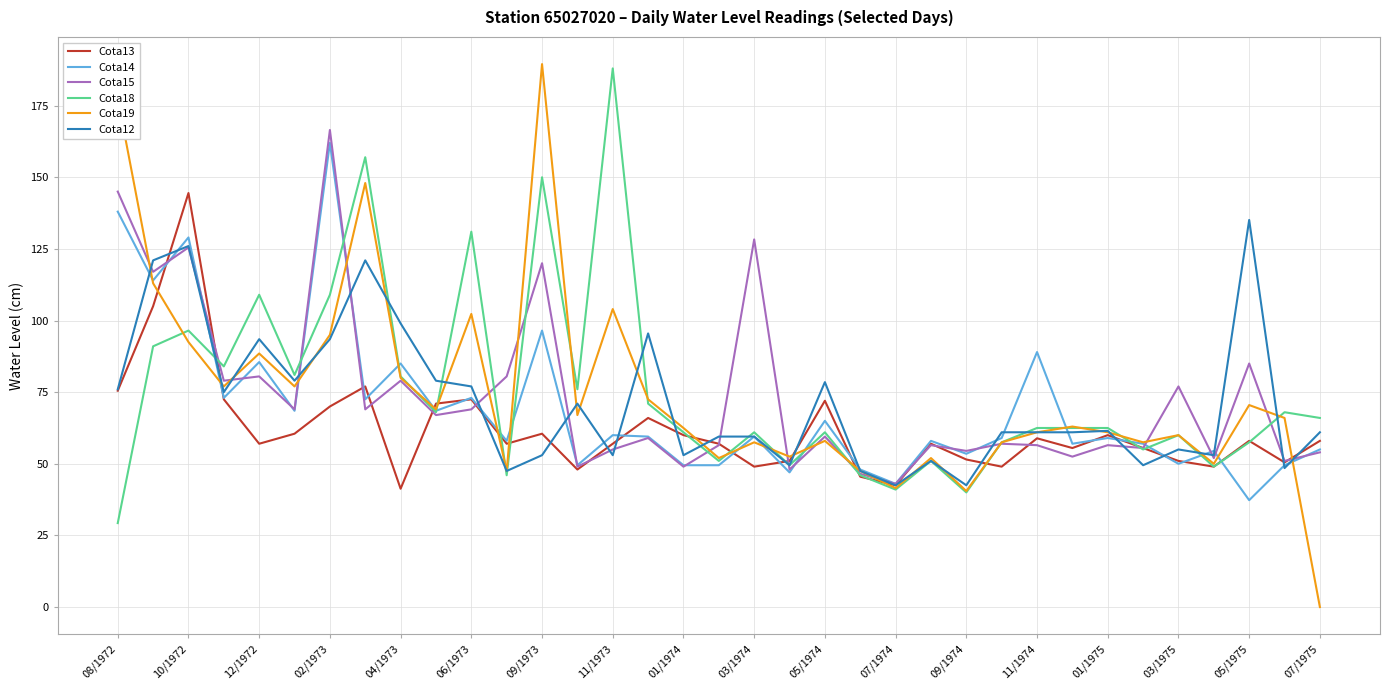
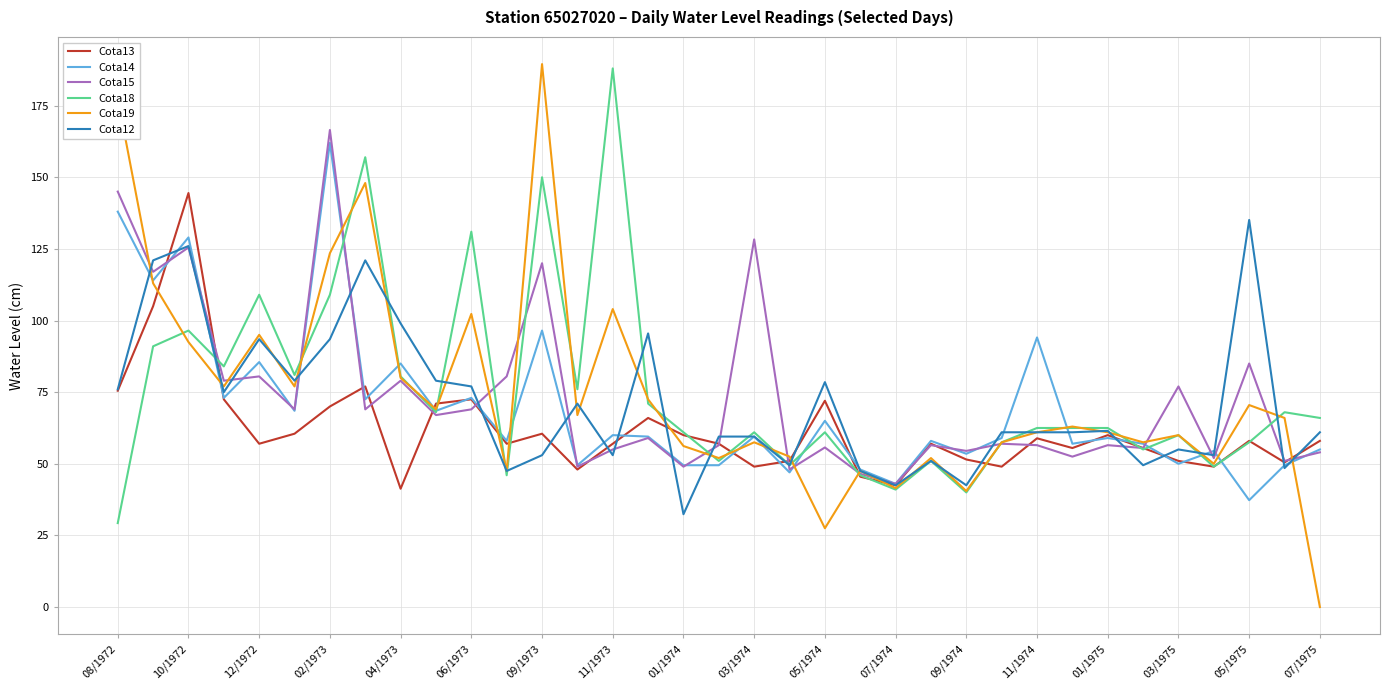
  {
    "Cota13": {
      "10/1972": 145,
      "12/1972": 57,
      "02/1973": 70,
      "04/1973": 41,
      "09/1973": 61,
      "11/1973": 57,
      "01/1974": 60,
      "03/1974": 49,
      "05/1974": 72,
      "09/1974": 52,
      "11/1974": 59,
      "01/1975": 60,
      "03/1975": 51,
      "07/1975": 58
    },
    "Cota14": {
      "08/1972": 138,
      "10/1972": 129,
      "12/1972": 86,
      "02/1973": 162,
      "04/1973": 85,
      "09/1973": 97,
      "11/1973": 60,
      "05/1974": 65,
      "09/1974": 54,
-     "11/1974": 89,
+     "11/1974": 94,
      "01/1975": 59,
      "03/1975": 50,
      "05/1975": 37,
      "07/1975": 55
    },
    "Cota15": {
      "08/1972": 145,
      "12/1972": 81,
      "02/1973": 167,
      "04/1973": 79,
      "06/1973": 69,
      "09/1973": 120,
      "11/1973": 55,
      "03/1974": 128,
-     "05/1974": 60,
+     "05/1974": 56,
      "09/1974": 55,
      "11/1974": 57,
      "01/1975": 57,
      "03/1975": 77,
      "05/1975": 85,
      "07/1975": 54
    },
    "Cota18": {
      "08/1972": 29,
      "10/1972": 97,
      "12/1972": 109,
      "02/1973": 109,
      "06/1973": 131,
      "09/1973": 150,
      "11/1973": 188,
      "01/1974": 61,
      "03/1974": 61,
      "05/1974": 61,
      "11/1974": 63,
      "01/1975": 63,
      "07/1975": 66
    },
    "Cota19": {
      "10/1972": 93,
-     "12/1972": 89,
-     "02/1973": 95,
+     "12/1972": 95,
+     "02/1973": 124,
      "06/1973": 102,
      "09/1973": 190,
      "11/1973": 104,
-     "01/1974": 63,
+     "01/1974": 56,
      "03/1974": 58,
-     "05/1974": 58,
+     "05/1974": 28,
      "05/1975": 71,
      "07/1975": 0
    },
    "Cota12": {
      "12/1972": 94,
      "02/1973": 94,
      "04/1973": 99,
      "06/1973": 77,
      "09/1973": 53,
      "11/1973": 53,
-     "01/1974": 53,
+     "01/1974": 32,
      "05/1974": 79,
      "09/1974": 43,
      "03/1975": 55,
      "05/1975": 135,
      "07/1975": 61
    }
  }
